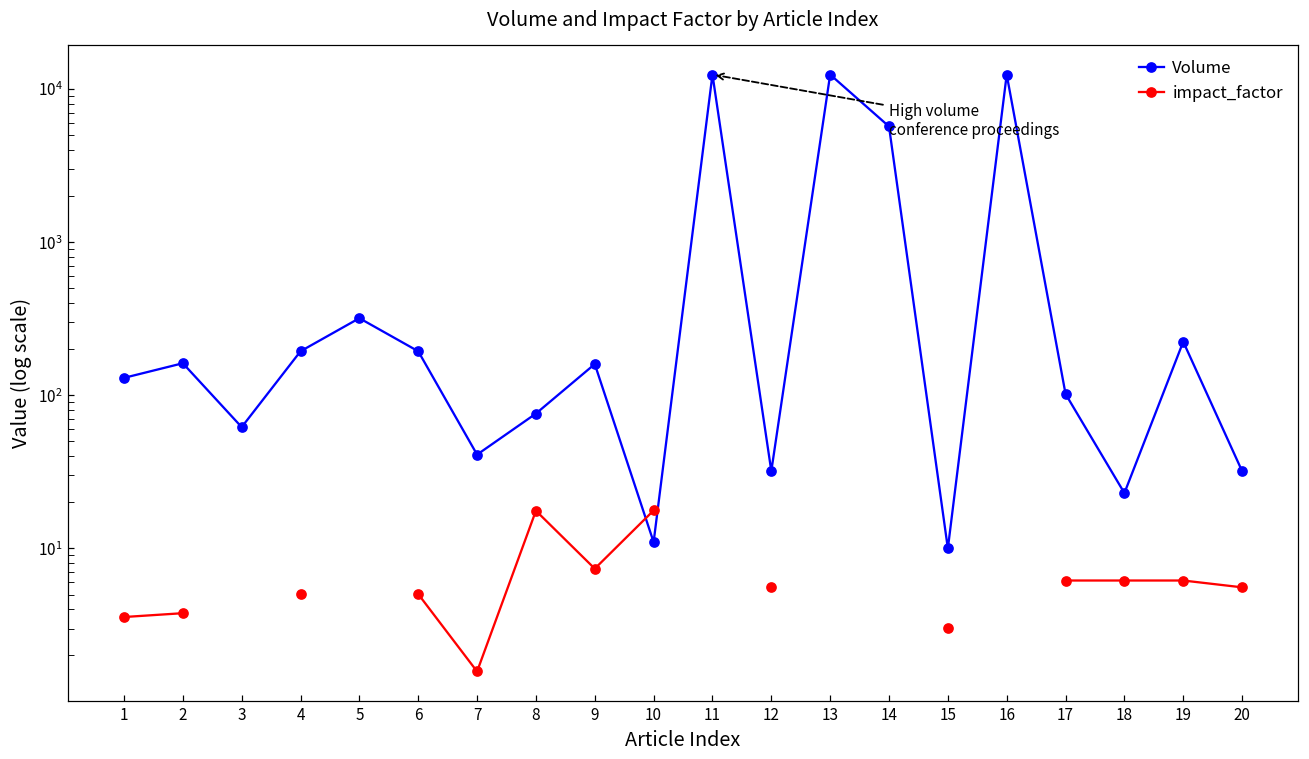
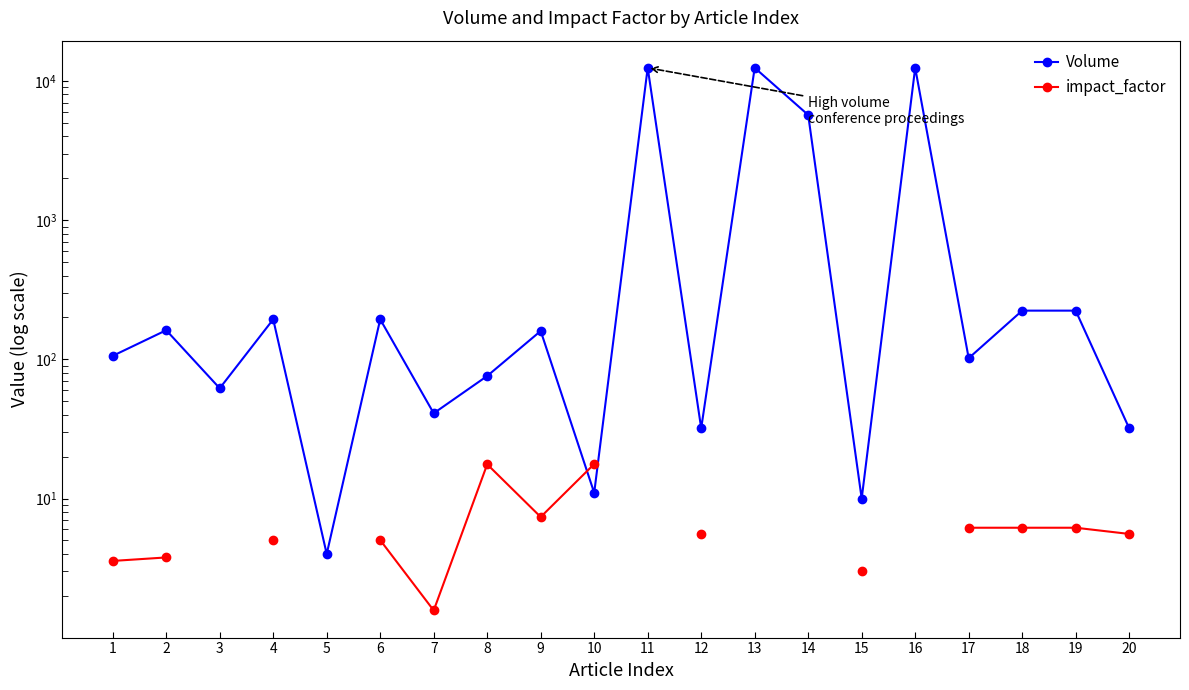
  {
    "Volume": {
-     "1": 130,
+     "1": 110,
      "2": 160,
      "3": 60,
      "4": 190,
-     "5": 320,
+     "5": 4,
      "6": 190,
      "7": 41,
      "8": 80,
      "9": 160,
      "10": 11,
      "11": 12000,
      "12": 32,
      "13": 12000,
      "14": 5700,
      "15": 10,
      "16": 12000,
      "17": 100,
-     "18": 23,
+     "18": 220,
      "19": 220,
      "20": 32
    },
    "impact_factor": {
      "1": 3.6,
      "2": 3.8,
      "4": 5,
      "6": 5,
      "7": 1.6,
      "8": 18,
      "9": 7,
      "10": 18,
      "12": 5.6,
      "15": 3,
      "17": 6,
      "18": 6,
      "19": 6,
      "20": 5.6
    }
  }
